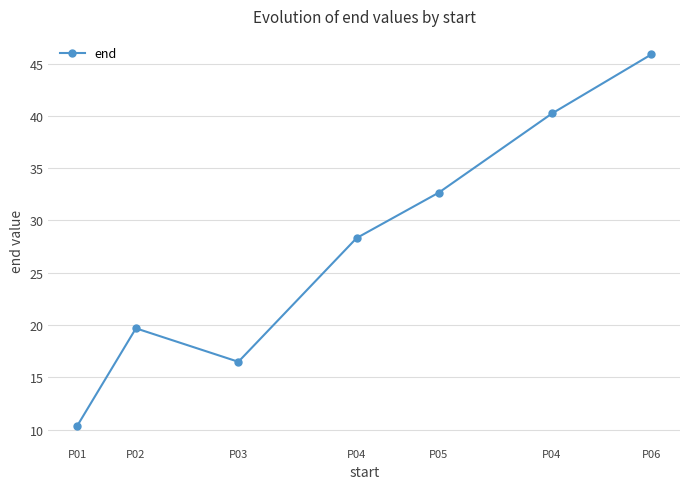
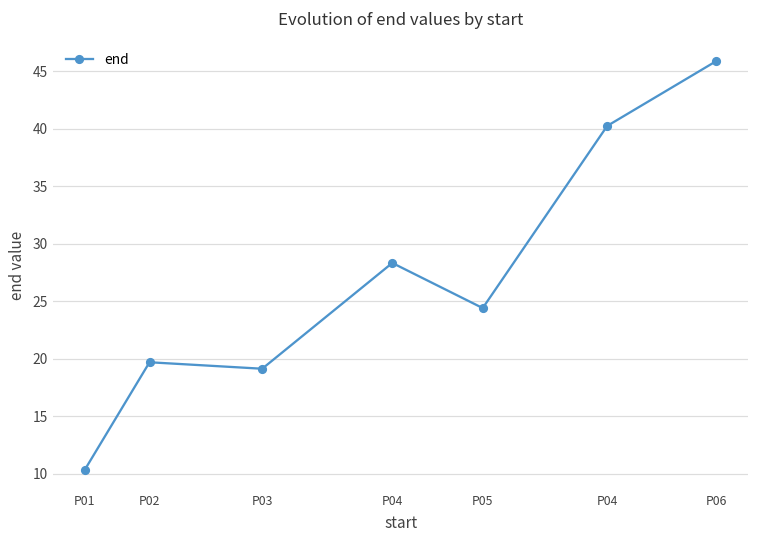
  {
    "P01": 10.3,
    "P02": 19.7,
-   "P03": 16.5,
-   "P05": 32.7,
+   "P03": 19.1,
+   "P05": 24.4,
    "P06": 45.9
  }
